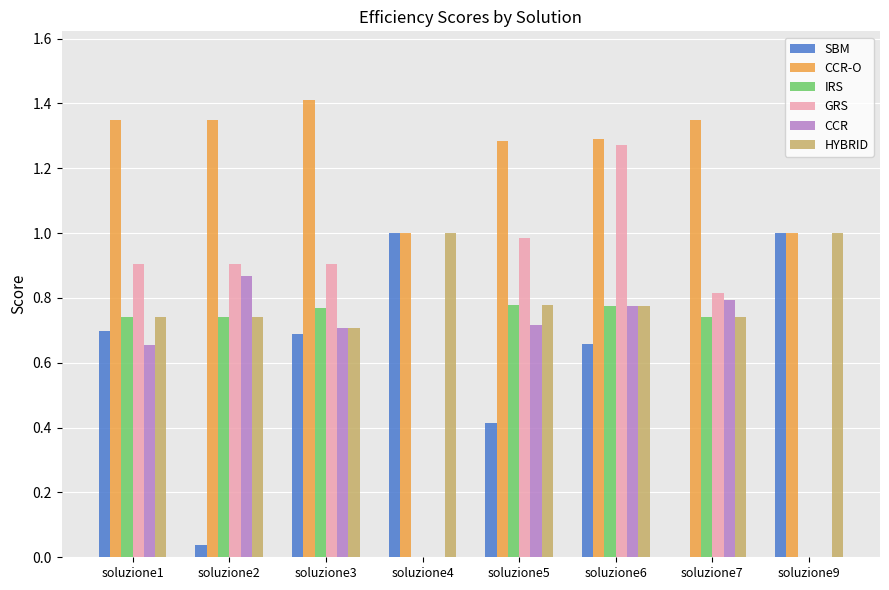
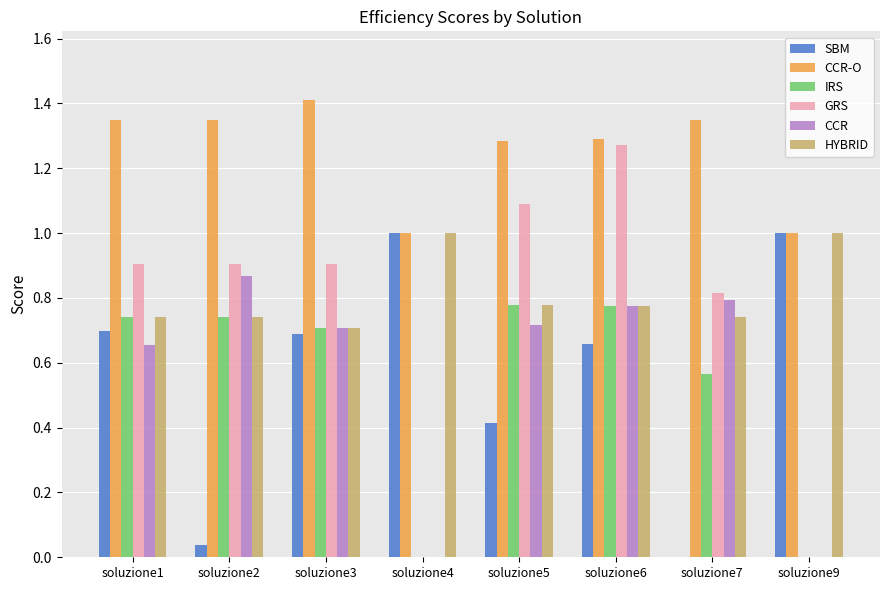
  {
    "SBM": {
      "soluzione1": 0.70,
      "soluzione2": 0.04,
      "soluzione3": 0.69,
      "soluzione4": 1.00,
      "soluzione5": 0.41,
      "soluzione6": 0.66,
      "soluzione9": 1.00
    },
    "IRS": {
      "soluzione1": 0.74,
      "soluzione2": 0.74,
-     "soluzione3": 0.77,
+     "soluzione3": 0.71,
      "soluzione4": 0.00,
      "soluzione5": 0.78,
      "soluzione6": 0.78,
-     "soluzione7": 0.74,
+     "soluzione7": 0.57,
      "soluzione9": 0.00
    },
    "GRS": {
      "soluzione1": 0.90,
      "soluzione2": 0.90,
      "soluzione3": 0.90,
      "soluzione4": 0.00,
-     "soluzione5": 0.98,
+     "soluzione5": 1.09,
      "soluzione6": 1.27,
      "soluzione7": 0.82,
      "soluzione9": 0.00
    },
    "CCR": {
      "soluzione1": 0.66,
      "soluzione2": 0.87,
      "soluzione3": 0.71,
      "soluzione4": 0.00,
      "soluzione5": 0.72,
      "soluzione6": 0.78,
      "soluzione7": 0.79,
      "soluzione9": 0.00
    }
  }
